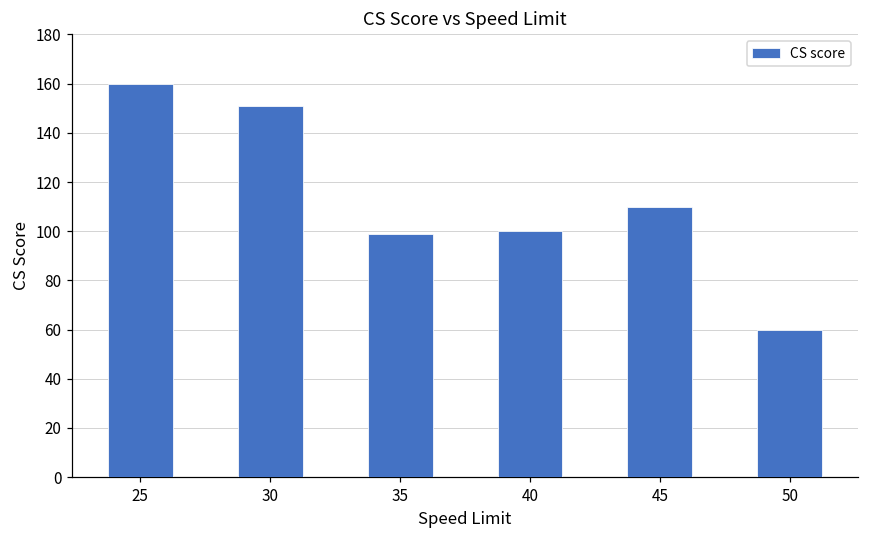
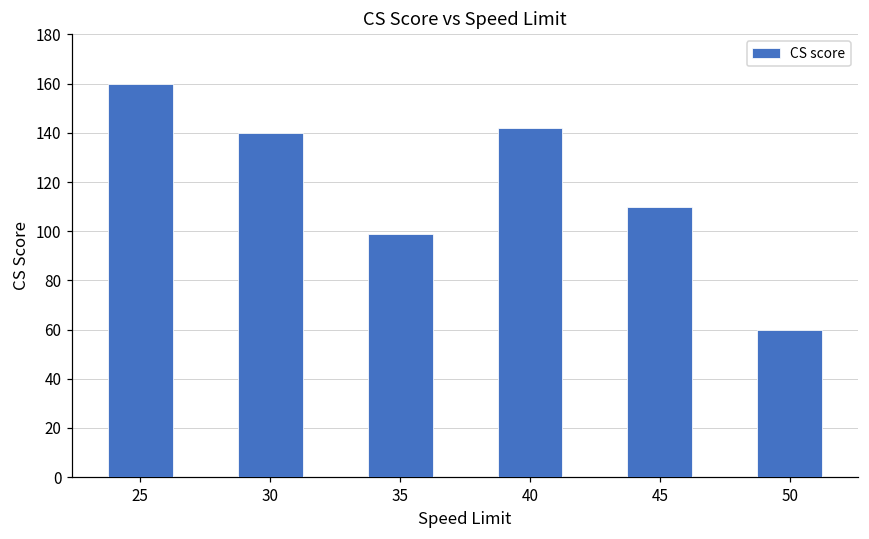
  {
    "25": 160,
-   "30": 151,
+   "30": 140,
    "35": 99,
-   "40": 100,
+   "40": 142,
    "45": 110,
    "50": 60
  }
